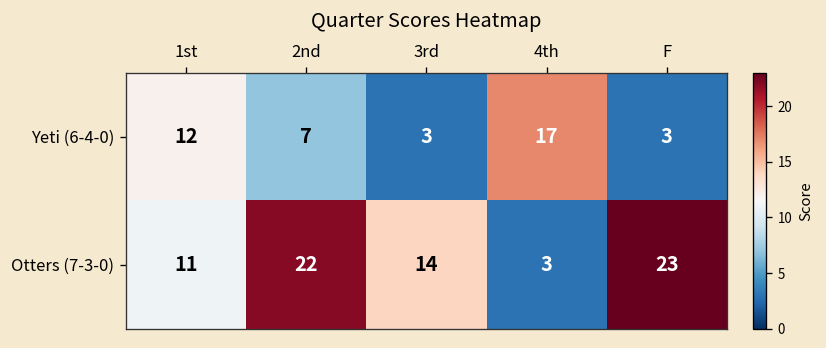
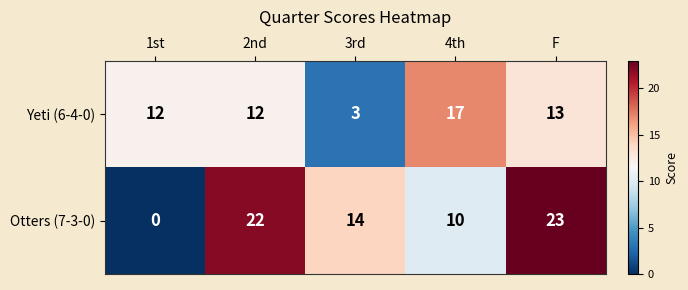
  {
    "Yeti (6-4-0)": {
      "1st": 12,
-     "2nd": 7,
+     "2nd": 12,
      "3rd": 3,
      "4th": 17,
-     "F": 3
+     "F": 13
    },
    "Otters (7-3-0)": {
-     "1st": 11,
+     "1st": 0,
      "2nd": 22,
      "3rd": 14,
-     "4th": 3,
+     "4th": 10,
      "F": 23
    }
  }
